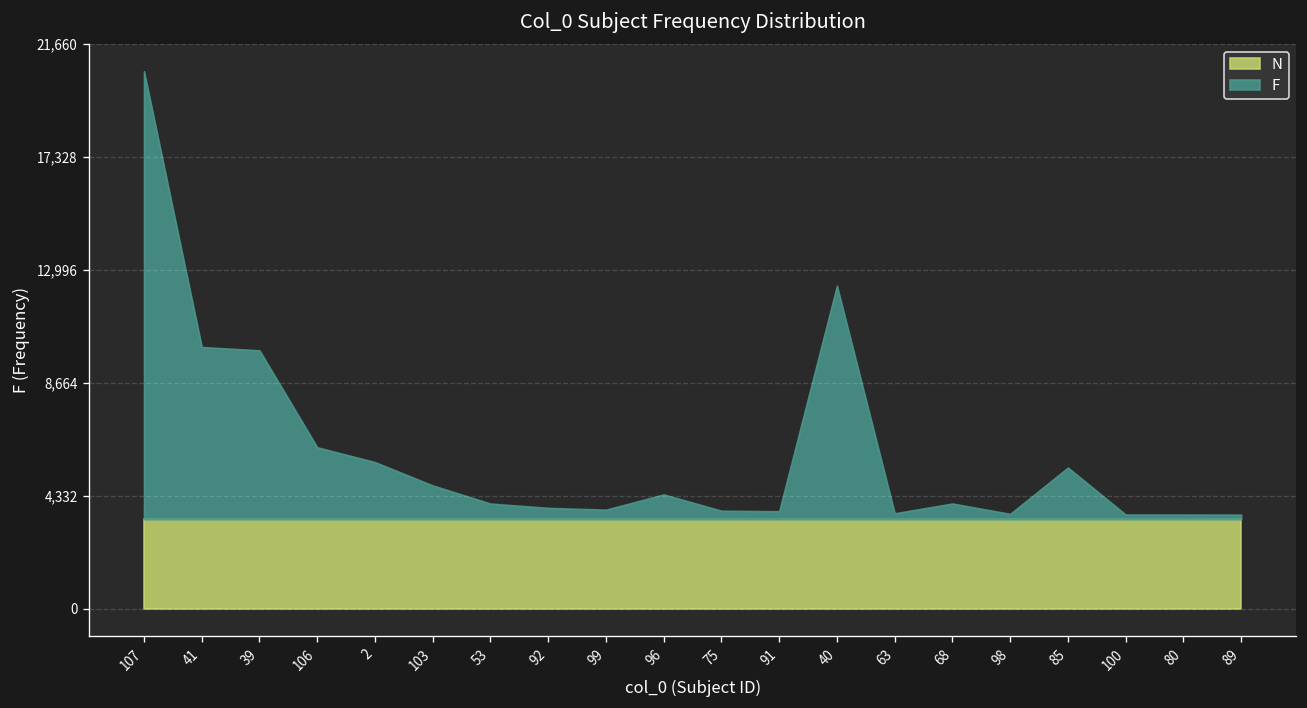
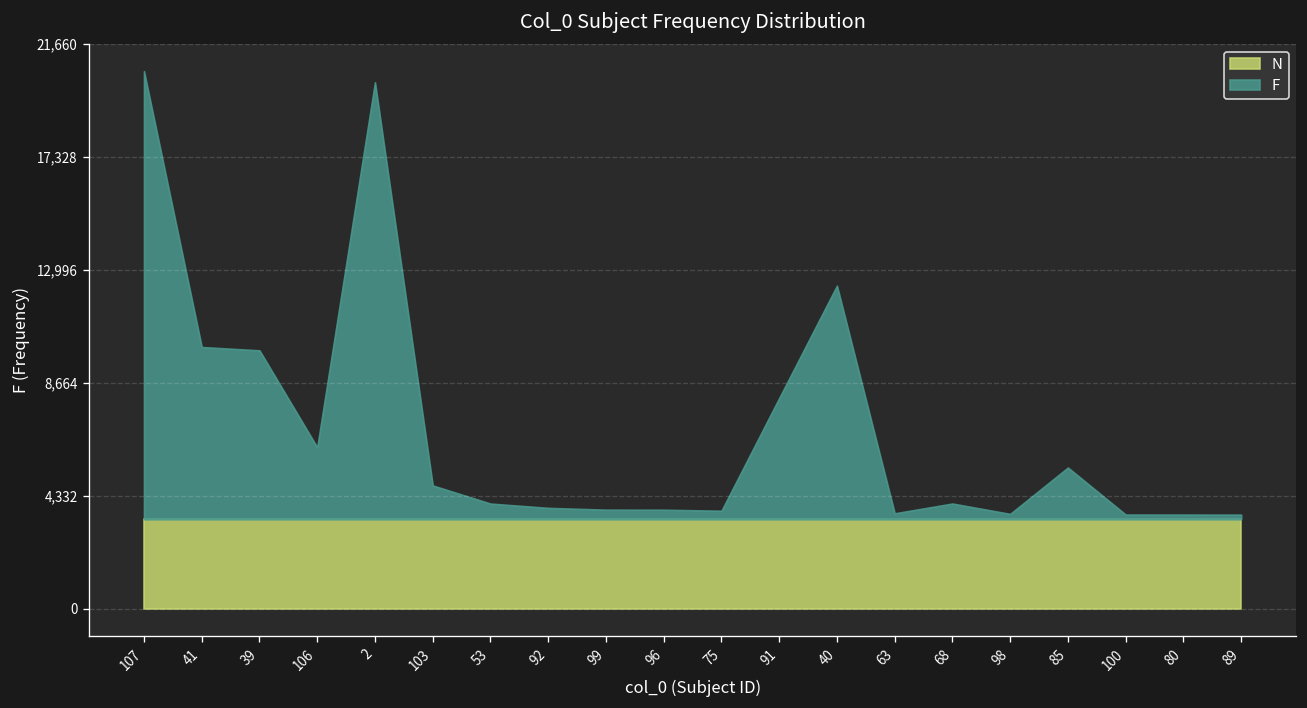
  {
    "N": {
      "107": "3,400",
      "41": "3,400",
      "39": "3,400",
      "106": "3,400",
      "2": "3,400",
      "103": "3,400",
      "53": "3,400",
      "92": "3,400",
      "99": "3,400",
      "96": "3,400",
      "75": "3,400",
      "91": "3,400",
      "40": "3,400",
      "63": "3,400",
      "68": "3,400",
      "98": "3,400",
      "85": "3,400",
      "100": "3,400",
      "80": "3,400",
      "89": "3,400"
    },
    "F": {
      "107": "17,200",
      "41": "6,600",
      "39": "6,500",
      "106": "2,800",
-     "2": "2,200",
+     "2": "16,800",
      "103": "1,300",
      "53": "600",
      "92": "400",
      "99": "400",
-     "96": "1,000",
+     "96": "400",
      "75": "300",
-     "91": "300",
+     "91": "4,700",
      "40": "9,000",
      "63": "200",
      "68": "600",
      "98": "200",
      "85": "2,000",
      "100": "200",
      "80": "200",
      "89": "200"
    }
  }
